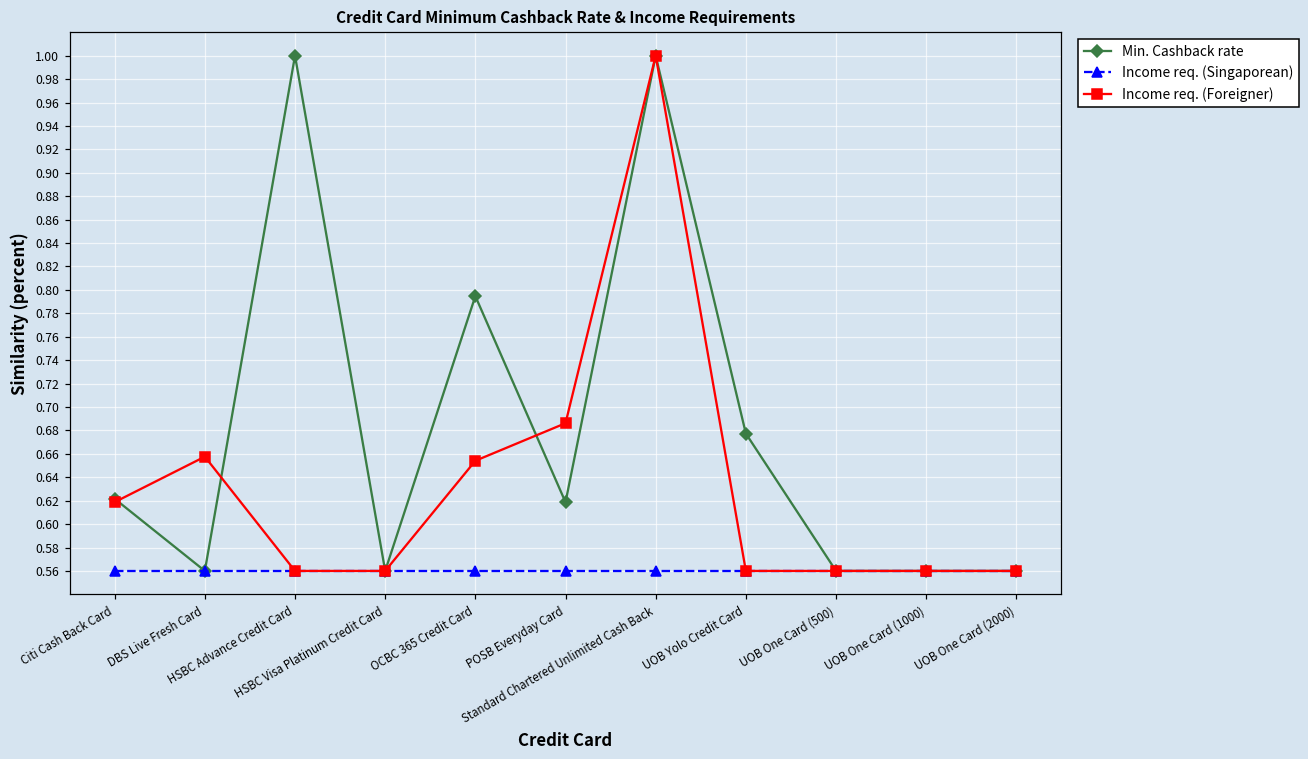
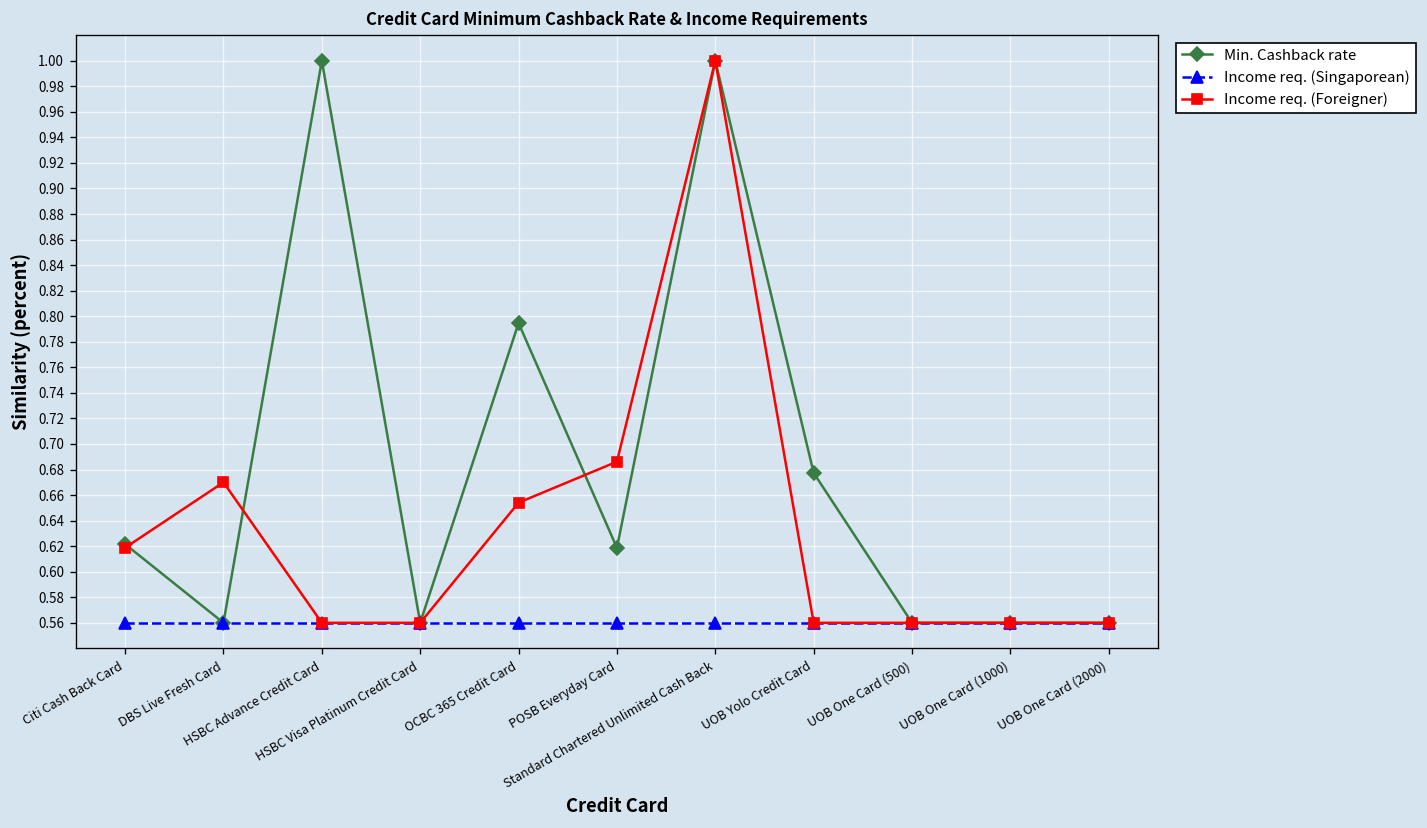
  {
    "Min. Cashback rate": {
      "Citi Cash Back Card": 0.622,
      "HSBC Advance Credit Card": 1.000,
      "OCBC 365 Credit Card": 0.795,
      "POSB Everyday Card": 0.619,
      "UOB Yolo Credit Card": 0.677
    },
    "Income req. (Singaporean)": {
      "Citi Cash Back Card": 0.560,
      "OCBC 365 Credit Card": 0.560,
      "POSB Everyday Card": 0.560,
      "Standard Chartered Unlimited Cash Back": 0.560
    },
    "Income req. (Foreigner)": {
      "Citi Cash Back Card": 0.619,
-     "DBS Live Fresh Card": 0.658,
+     "DBS Live Fresh Card": 0.670,
      "OCBC 365 Credit Card": 0.654,
      "POSB Everyday Card": 0.686
    }
  }
